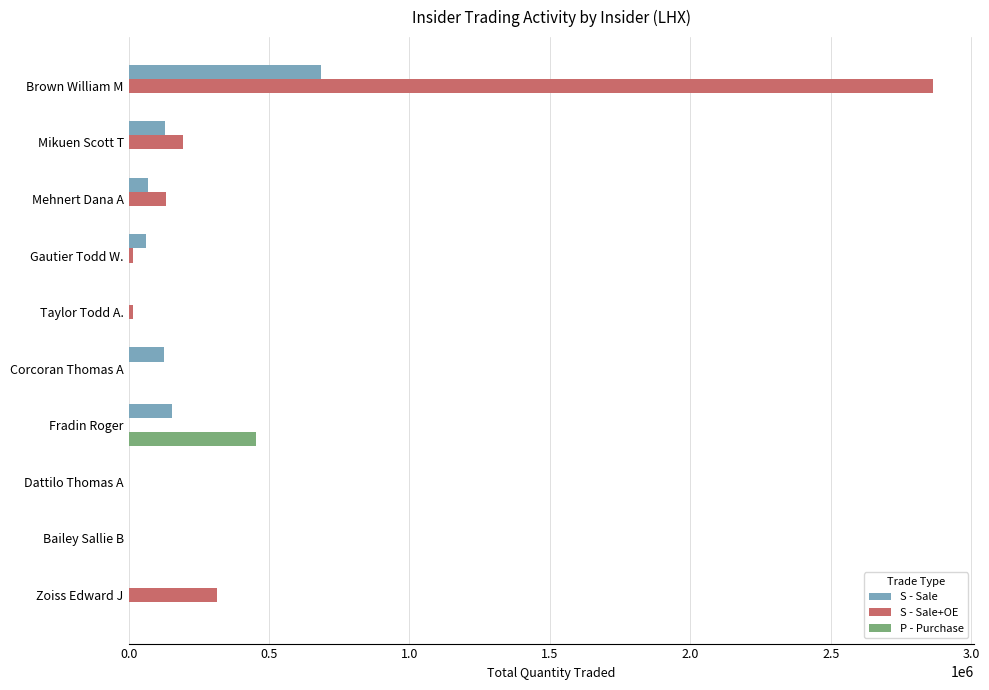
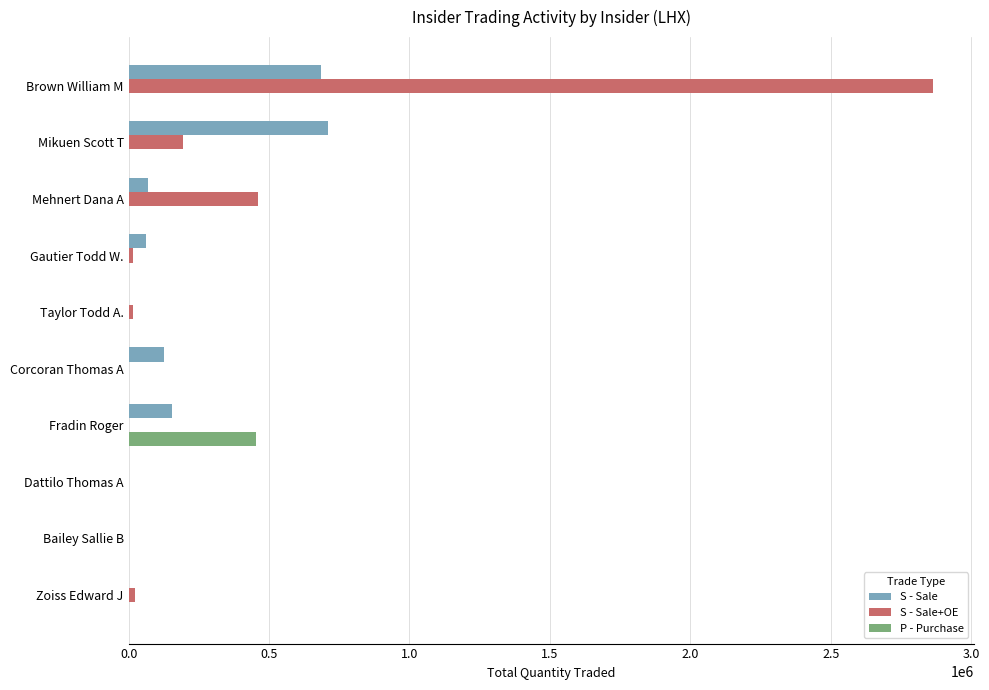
  {
    "S - Sale": {
      "Brown William M": 690000,
-     "Mikuen Scott T": 130000,
+     "Mikuen Scott T": 710000,
      "Mehnert Dana A": 70000,
      "Gautier Todd W.": 60000,
      "Taylor Todd A.": 0,
      "Corcoran Thomas A": 130000,
      "Fradin Roger": 150000,
      "Dattilo Thomas A": 0,
      "Bailey Sallie B": 0,
      "Zoiss Edward J": 0
    },
    "S - Sale+OE": {
      "Brown William M": 2870000,
      "Mikuen Scott T": 190000,
-     "Mehnert Dana A": 130000,
+     "Mehnert Dana A": 460000,
      "Gautier Todd W.": 20000,
      "Taylor Todd A.": 10000,
      "Corcoran Thomas A": 0,
      "Fradin Roger": 0,
      "Dattilo Thomas A": 0,
      "Bailey Sallie B": 0,
-     "Zoiss Edward J": 310000
+     "Zoiss Edward J": 20000
    },
    "P - Purchase": {
      "Brown William M": 0,
      "Mikuen Scott T": 0,
      "Mehnert Dana A": 0,
      "Gautier Todd W.": 0,
      "Taylor Todd A.": 0,
      "Corcoran Thomas A": 0,
      "Fradin Roger": 450000,
      "Zoiss Edward J": 0
    }
  }
